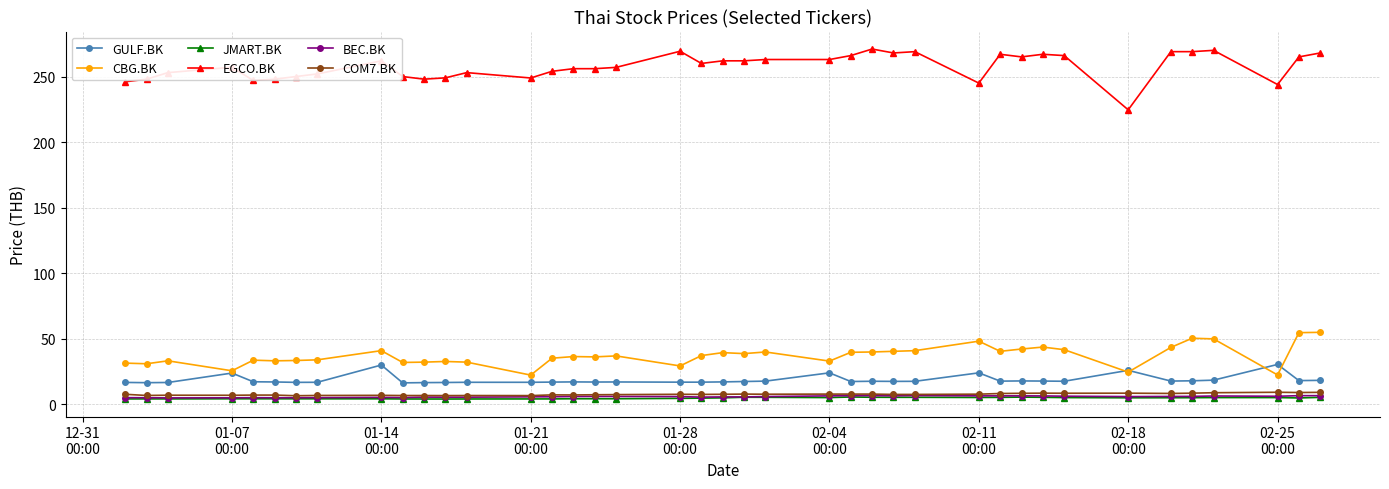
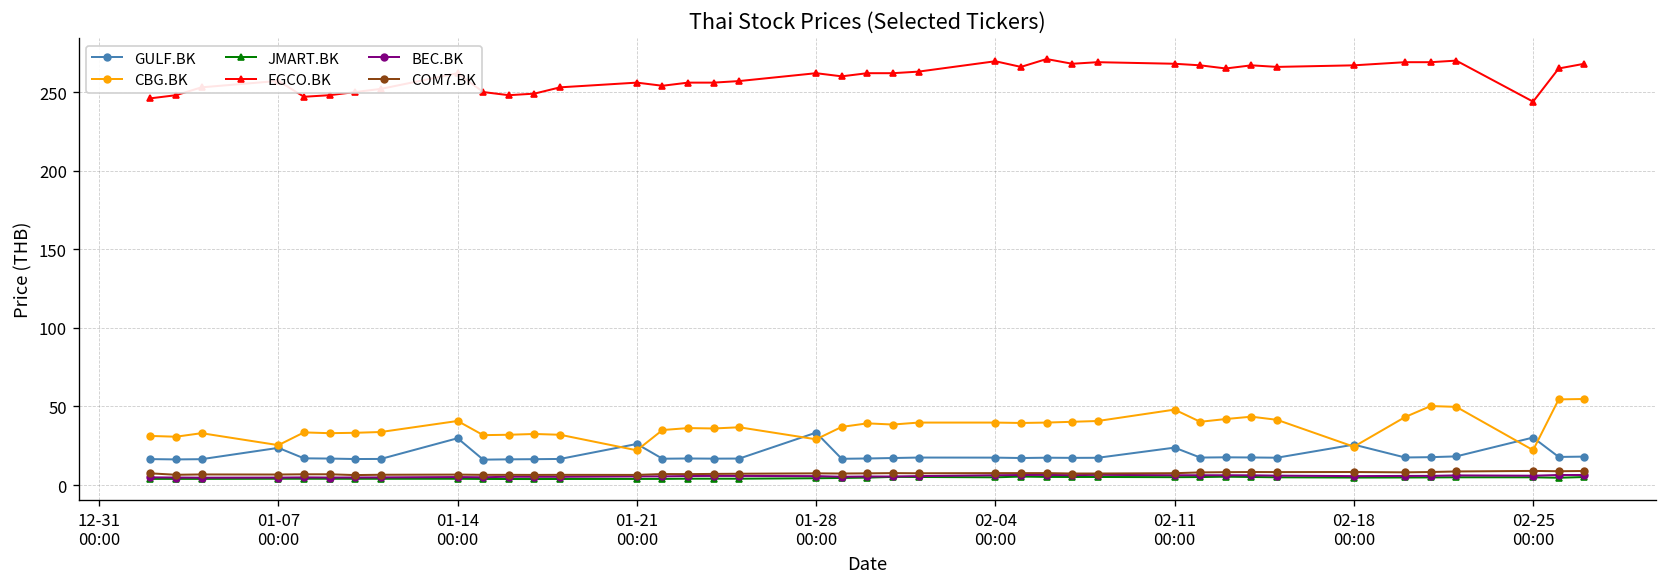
  {
    "GULF.BK": {
      "01-14 00:00": 30,
-     "01-21 00:00": 17,
-     "01-28 00:00": 17,
-     "02-04 00:00": 24,
+     "01-21 00:00": 26,
+     "01-28 00:00": 33,
+     "02-04 00:00": 17,
      "02-11 00:00": 24,
      "02-25 00:00": 30
    },
    "CBG.BK": {
      "01-14 00:00": 41,
      "01-21 00:00": 22,
      "01-28 00:00": 29,
-     "02-04 00:00": 33,
+     "02-04 00:00": 40,
      "02-11 00:00": 48,
      "02-25 00:00": 22
    },
    "EGCO.BK": {
-     "01-21 00:00": 249,
-     "01-28 00:00": 269,
-     "02-04 00:00": 263,
-     "02-11 00:00": 245,
-     "02-18 00:00": 225,
+     "01-21 00:00": 256,
+     "01-28 00:00": 262,
+     "02-04 00:00": 270,
+     "02-11 00:00": 268,
+     "02-18 00:00": 267,
      "02-25 00:00": 244
    },
    "COM7.BK": {
      "02-18 00:00": 8,
      "02-25 00:00": 9
    }
  }
